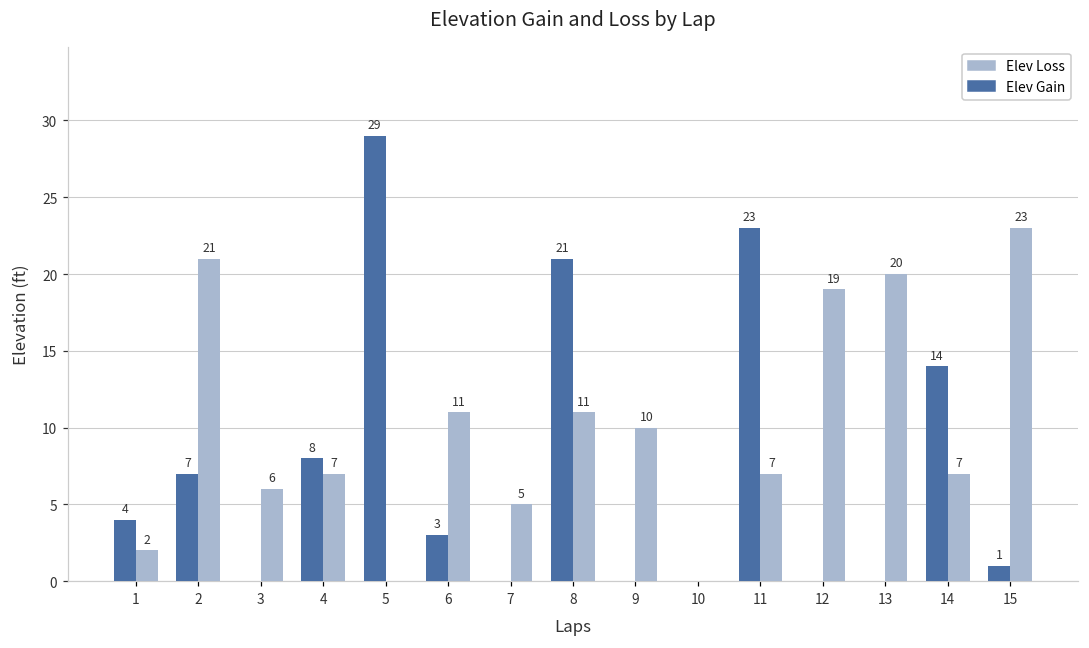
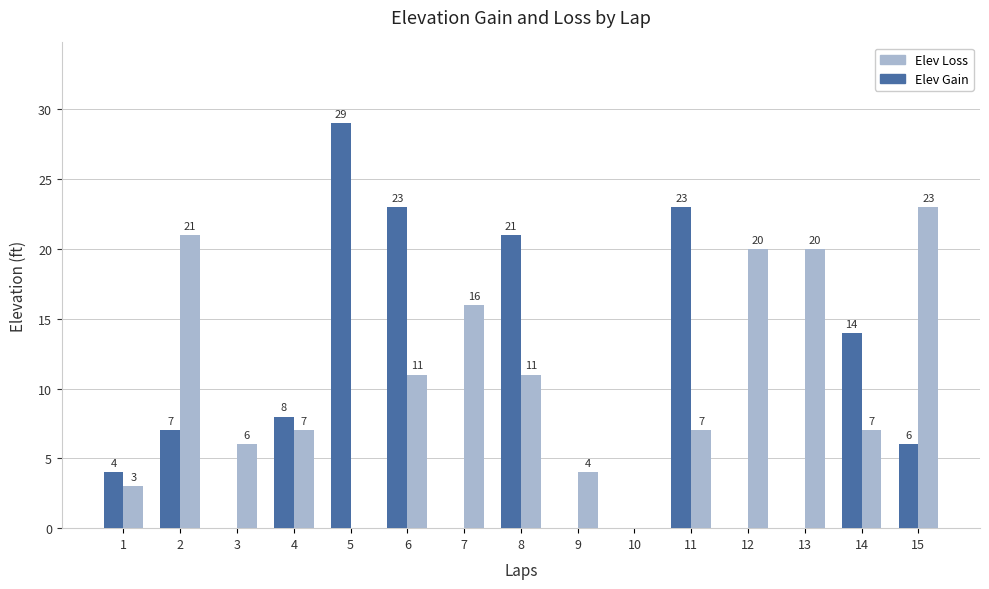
  {
    "Elev Gain": {
      "1": 4,
      "2": 7,
      "4": 8,
      "5": 29,
-     "6": 3,
+     "6": 23,
      "8": 21,
      "11": 23,
      "14": 14,
-     "15": 1
+     "15": 6
    },
    "Elev Loss": {
-     "1": 2,
+     "1": 3,
      "2": 21,
      "3": 6,
      "4": 7,
      "6": 11,
-     "7": 5,
+     "7": 16,
      "8": 11,
-     "9": 10,
+     "9": 4,
      "11": 7,
-     "12": 19,
+     "12": 20,
      "13": 20,
      "14": 7,
      "15": 23
    }
  }
